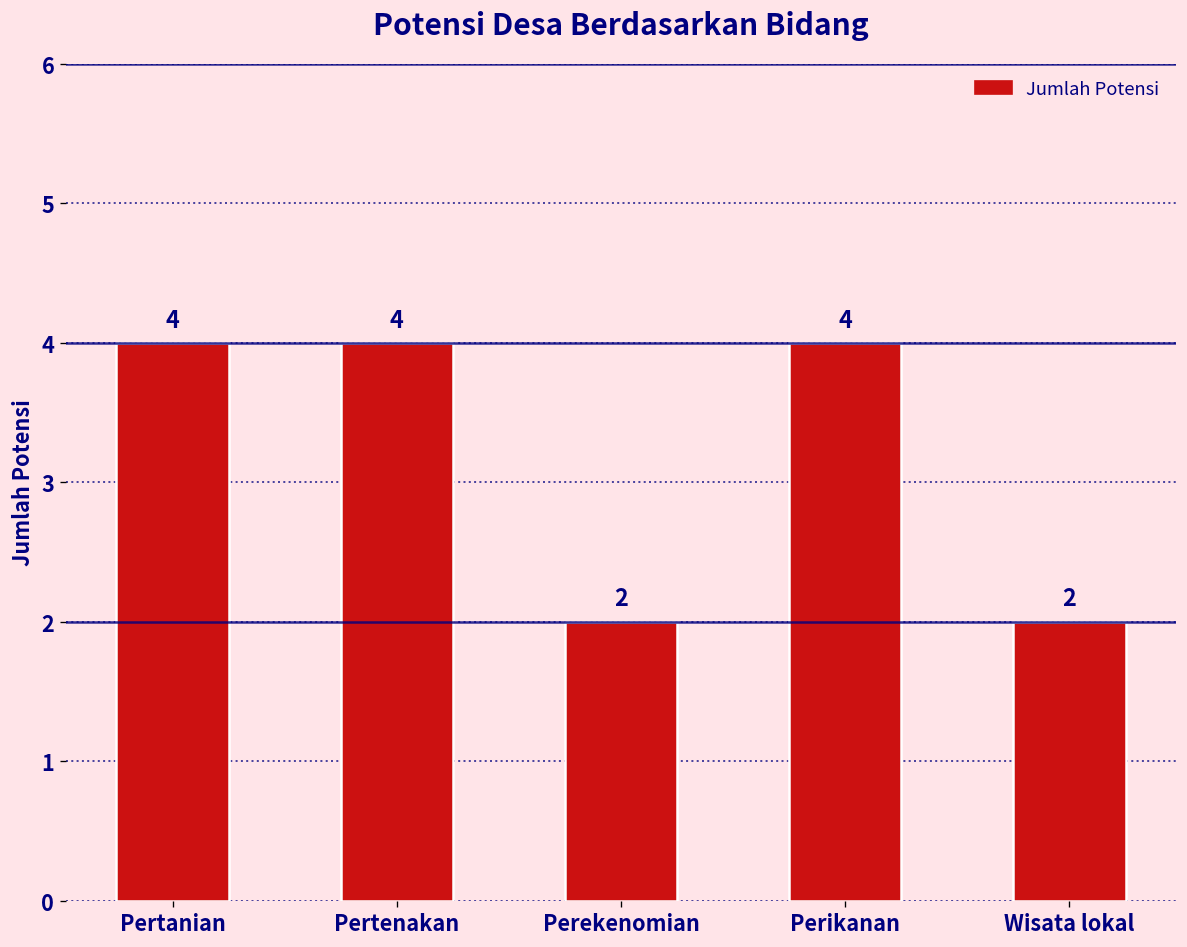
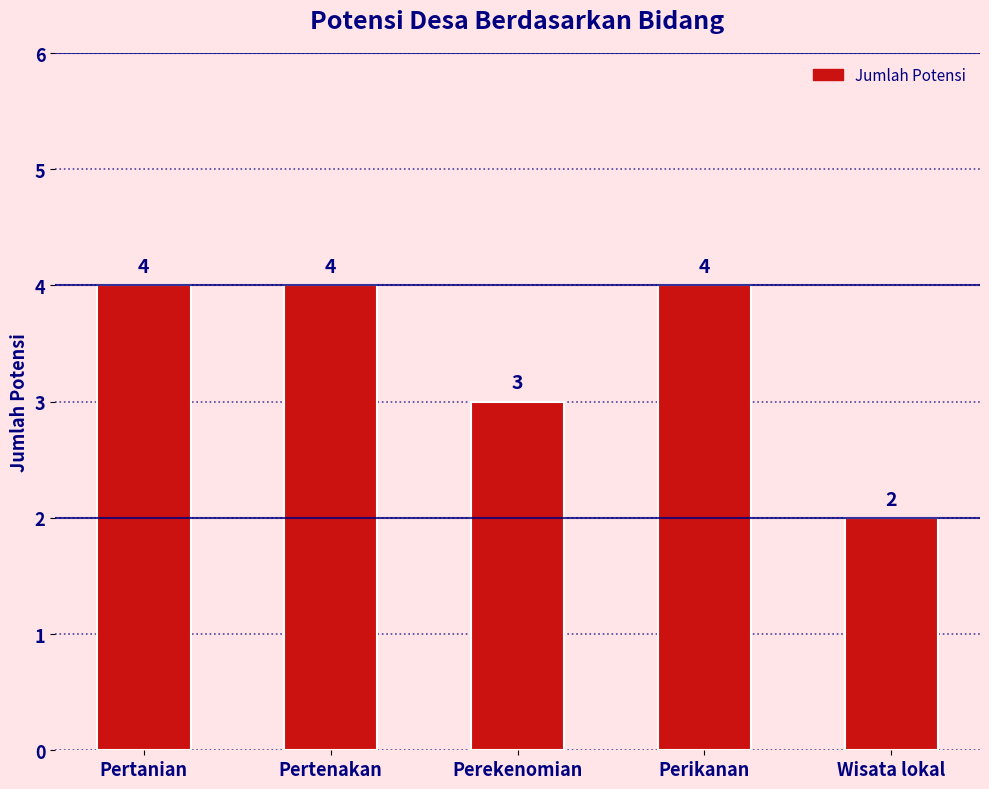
  {
    "Pertanian": 4,
    "Pertenakan": 4,
-   "Perekenomian": 2,
+   "Perekenomian": 3,
    "Perikanan": 4,
    "Wisata lokal": 2
  }
